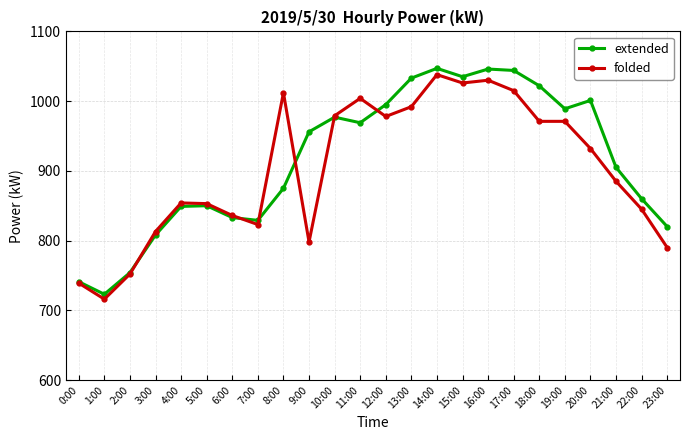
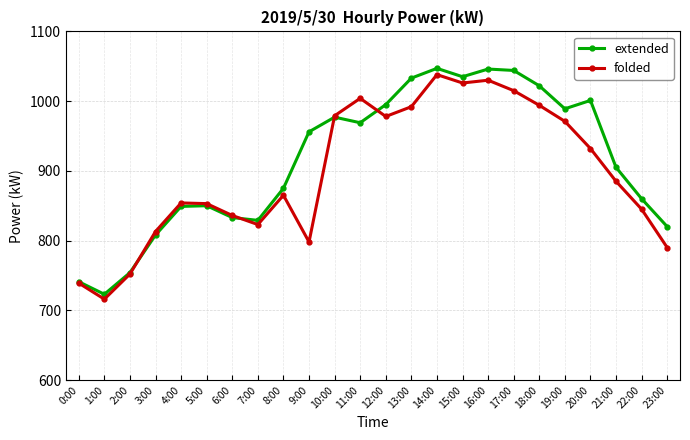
  {
    "extended": {
      "1:00": 720,
      "3:00": 810,
      "4:00": 850,
      "7:00": 830,
      "8:00": 880,
      "9:00": 960,
      "11:00": 970,
      "12:00": 1000,
      "13:00": 1030,
      "14:00": 1050,
      "15:00": 1040,
      "16:00": 1050,
      "17:00": 1040,
      "18:00": 1020,
      "19:00": 990,
      "20:00": 1000,
      "21:00": 910,
      "22:00": 860,
      "23:00": 820
    },
    "folded": {
      "1:00": 720,
      "3:00": 810,
      "4:00": 850,
      "7:00": 820,
-     "8:00": 1010,
+     "8:00": 870,
      "9:00": 800,
      "11:00": 1000,
      "12:00": 980,
      "13:00": 990,
      "14:00": 1040,
      "15:00": 1030,
      "16:00": 1030,
      "17:00": 1020,
-     "18:00": 970,
+     "18:00": 990,
      "19:00": 970,
      "20:00": 930,
      "21:00": 890,
      "22:00": 850,
      "23:00": 790
    }
  }
